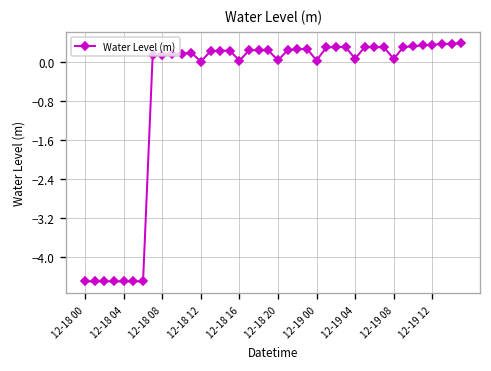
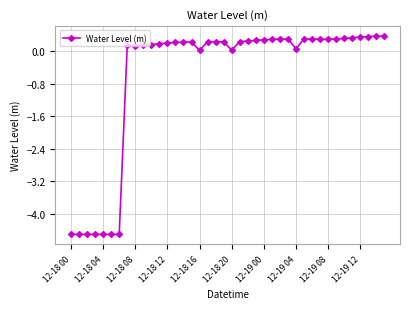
  {
    "12-18 00": -4.5,
    "12-18 04": -4.5,
-   "12-18 12": 0.0,
+   "12-18 12": 0.2,
    "12-18 16": 0.0,
    "12-18 20": 0.0,
-   "12-19 00": 0.0,
+   "12-19 00": 0.3,
    "12-19 04": 0.1,
-   "12-19 08": 0.1,
+   "12-19 08": 0.3,
    "12-19 12": 0.3
  }
